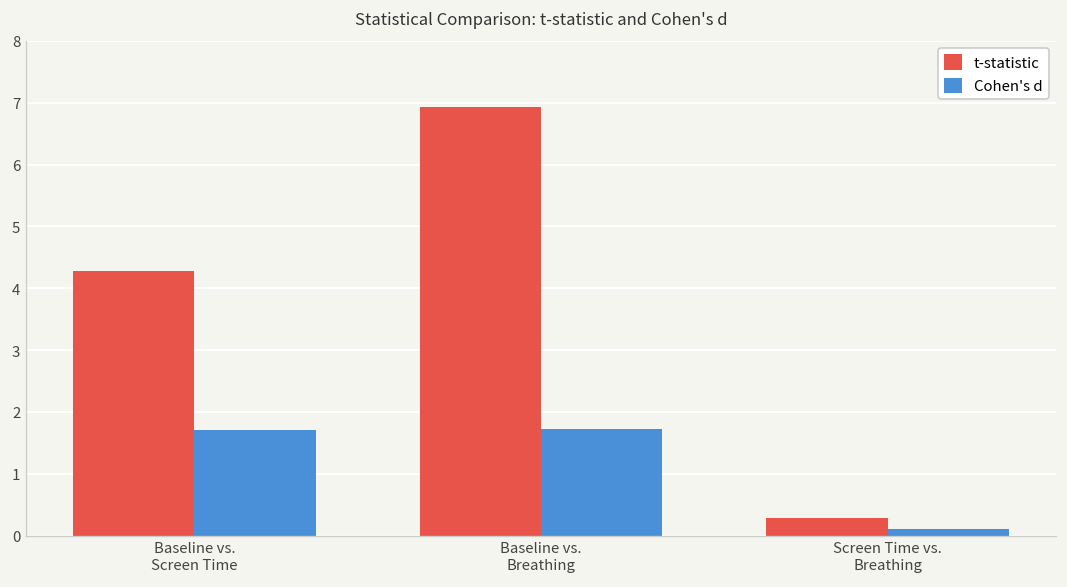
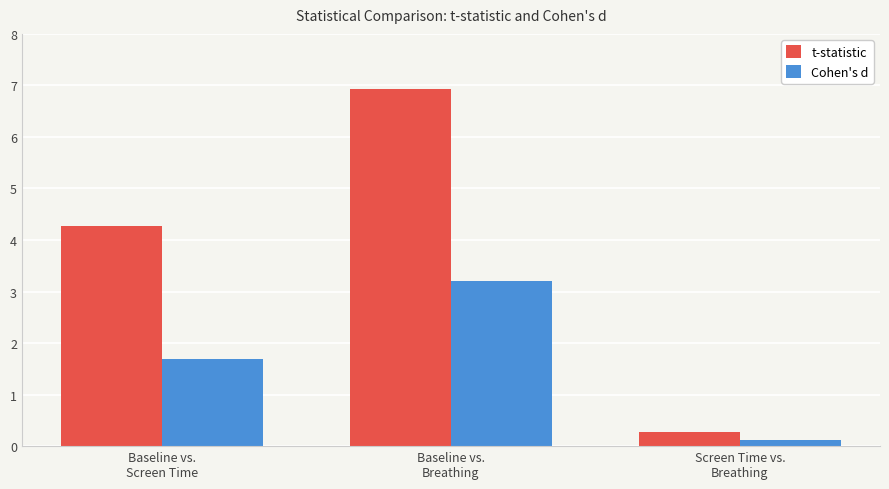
  {
    "t-statistic": {
      "Baseline vs. Screen Time": 4.3,
      "Baseline vs. Breathing": 6.9,
      "Screen Time vs. Breathing": 0.3
    },
    "Cohen's d": {
      "Baseline vs. Screen Time": 1.7,
-     "Baseline vs. Breathing": 1.7,
+     "Baseline vs. Breathing": 3.2,
      "Screen Time vs. Breathing": 0.1
    }
  }
